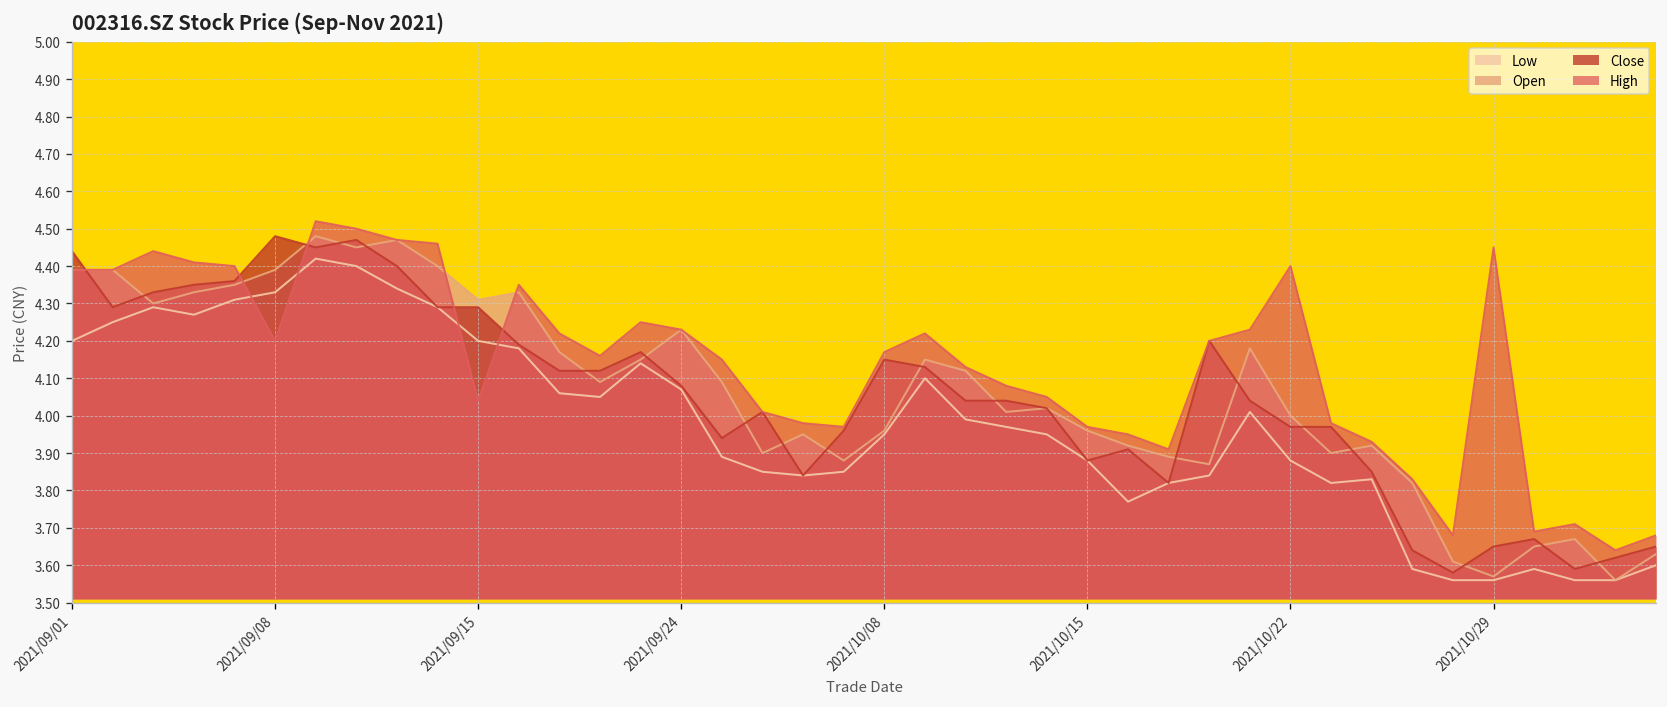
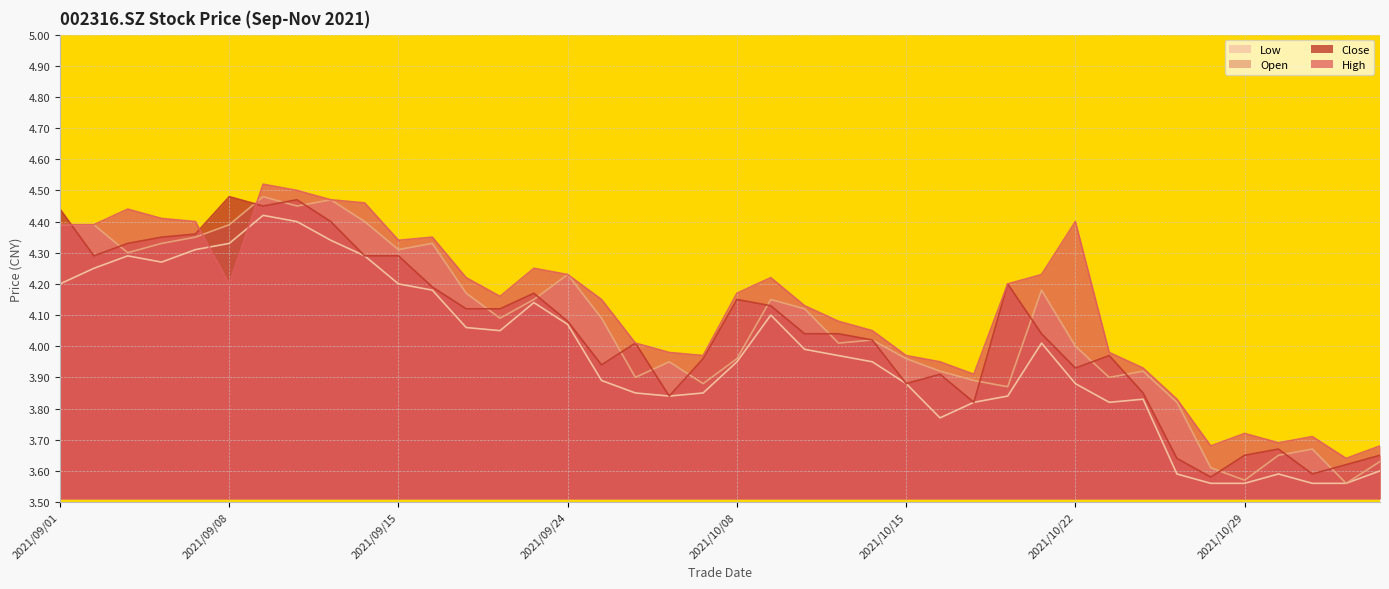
  {
    "Close": {
      "2021/09/01": 4.44,
      "2021/09/08": 4.48,
      "2021/09/15": 4.29,
      "2021/09/24": 4.08,
      "2021/10/08": 4.15,
-     "2021/10/22": 3.97,
+     "2021/10/22": 3.93,
      "2021/10/29": 3.65
    },
    "High": {
      "2021/09/08": 4.20,
-     "2021/09/15": 4.04,
+     "2021/09/15": 4.34,
      "2021/10/08": 4.17,
      "2021/10/15": 3.97,
      "2021/10/22": 4.40,
-     "2021/10/29": 4.45
+     "2021/10/29": 3.72
    }
  }
